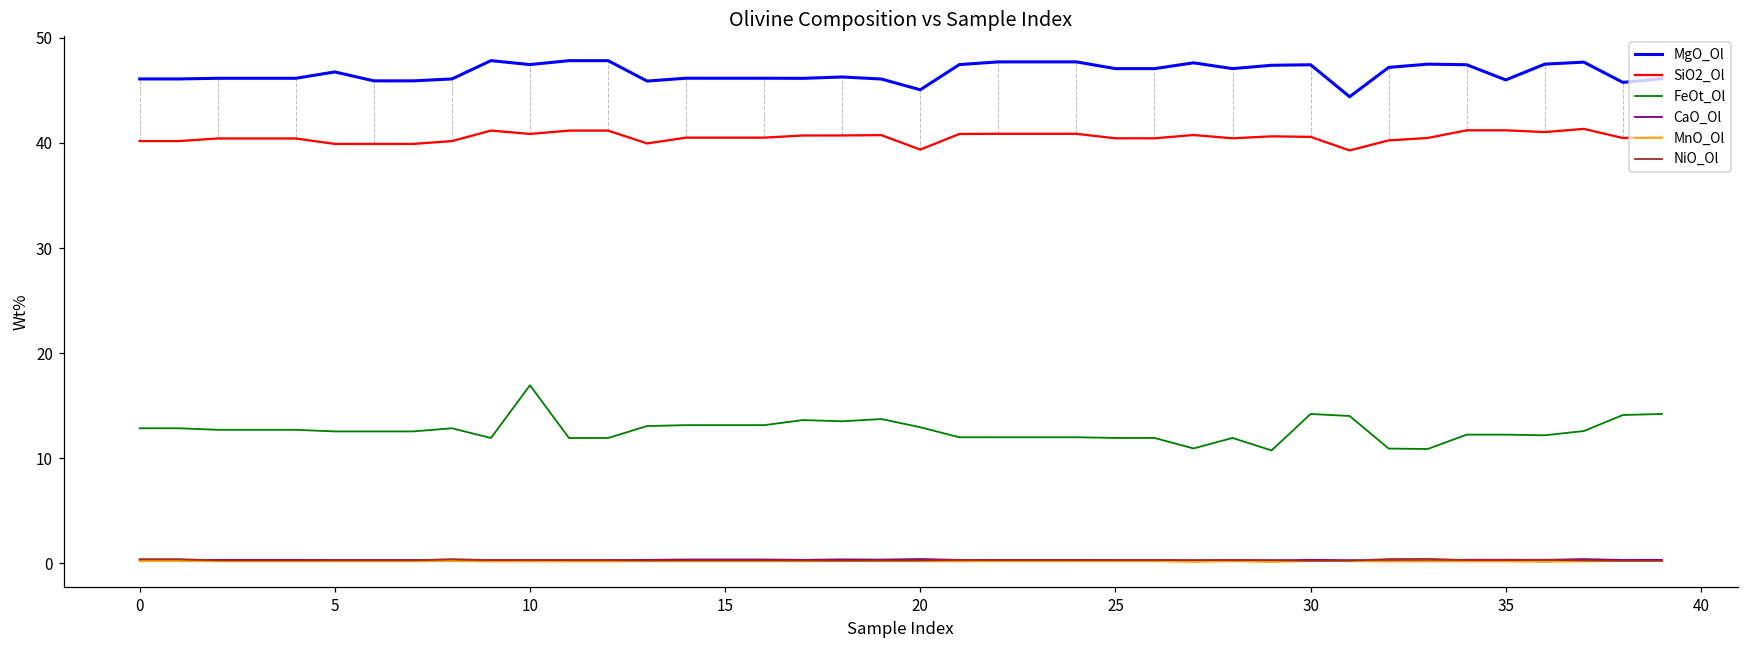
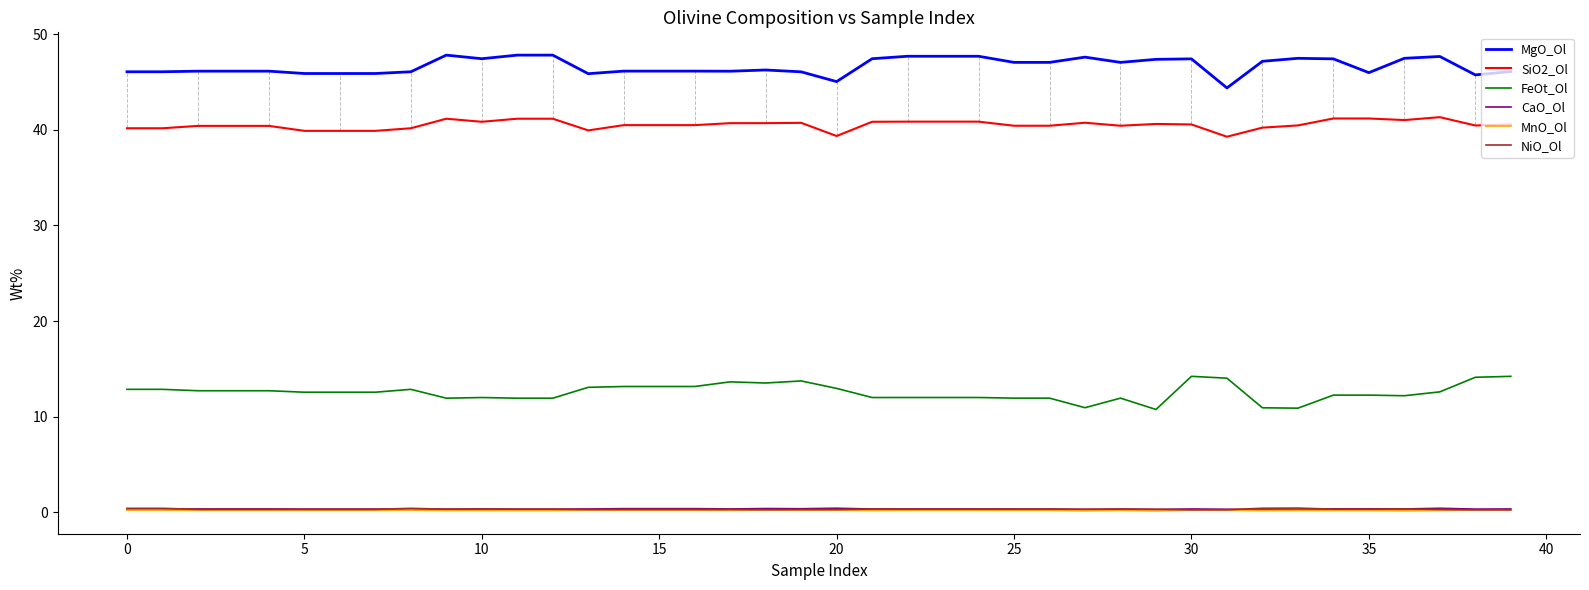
  {
    "MgO_Ol": {
-     "5": 47,
+     "5": 46,
      "15": 46,
      "25": 47,
      "35": 46
    },
    "SiO2_Ol": {
      "5": 40,
      "15": 40,
      "25": 40,
      "35": 41
    },
    "FeOt_Ol": {
      "0": 13,
      "5": 13,
-     "10": 17,
+     "10": 12,
      "15": 13,
      "20": 13,
      "25": 12,
      "30": 14,
      "35": 12
    }
  }
